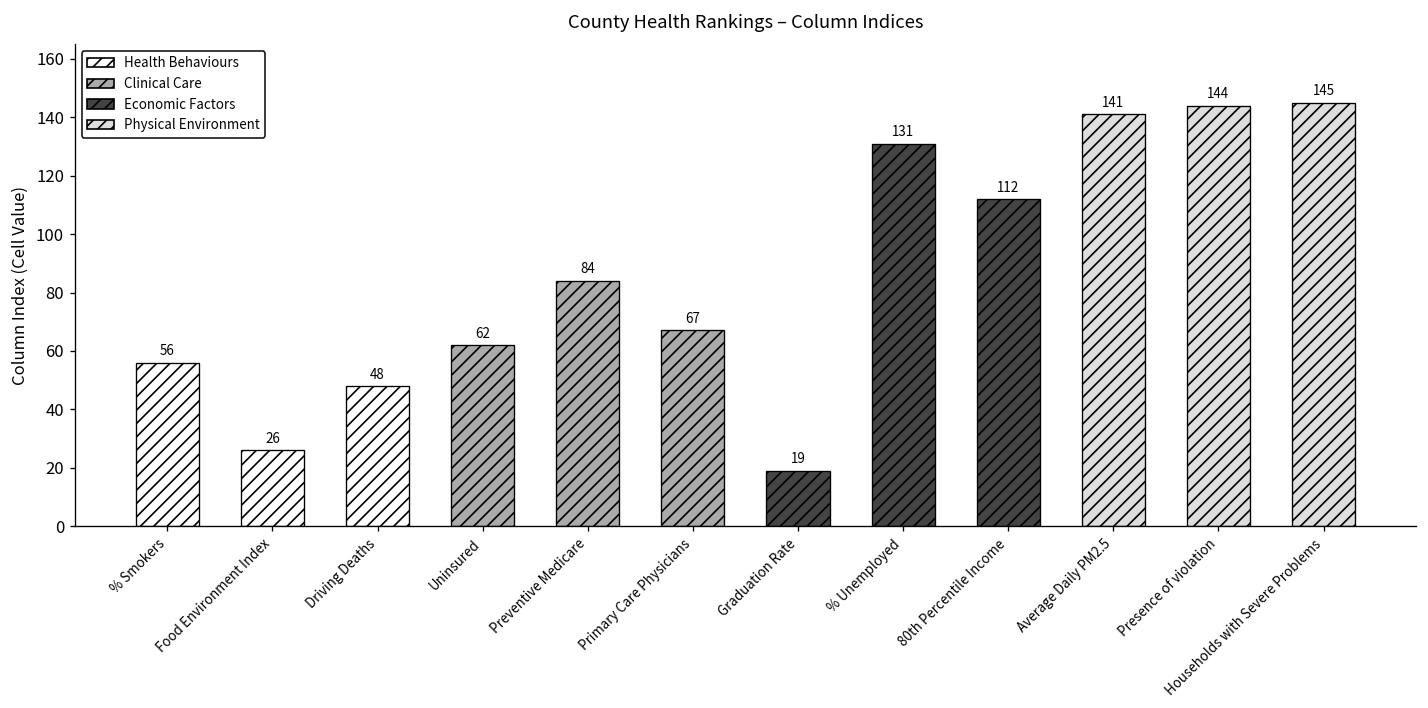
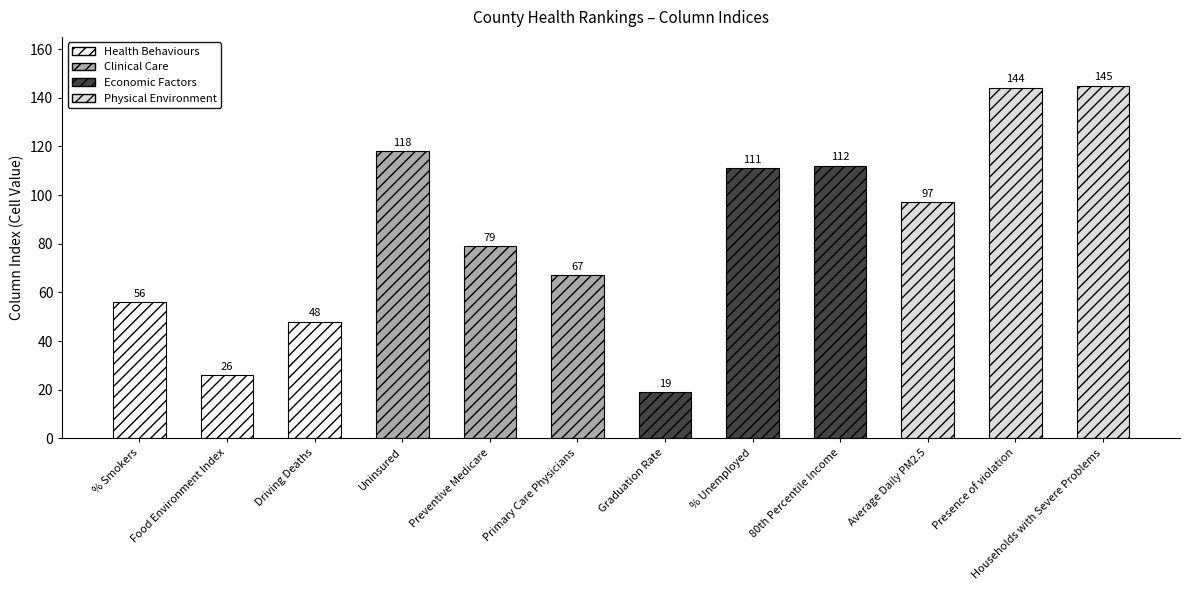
  {
    "% Smokers": 56,
    "Food Environment Index": 26,
    "Driving Deaths": 48,
-   "Uninsured": 62,
-   "Preventive Medicare": 84,
+   "Uninsured": 118,
+   "Preventive Medicare": 79,
    "Primary Care Physicians": 67,
    "Graduation Rate": 19,
-   "% Unemployed": 131,
+   "% Unemployed": 111,
    "80th Percentile Income": 112,
-   "Average Daily PM2.5": 141,
+   "Average Daily PM2.5": 97,
    "Presence of violation": 144,
    "Households with Severe Problems": 145
  }
